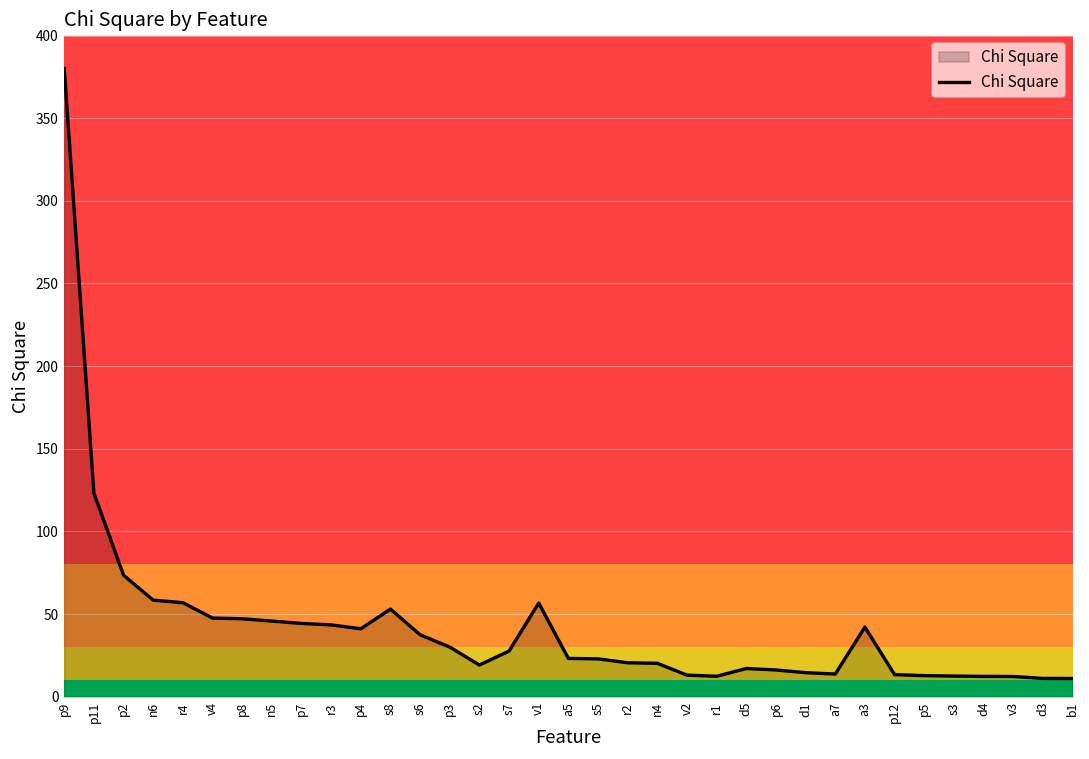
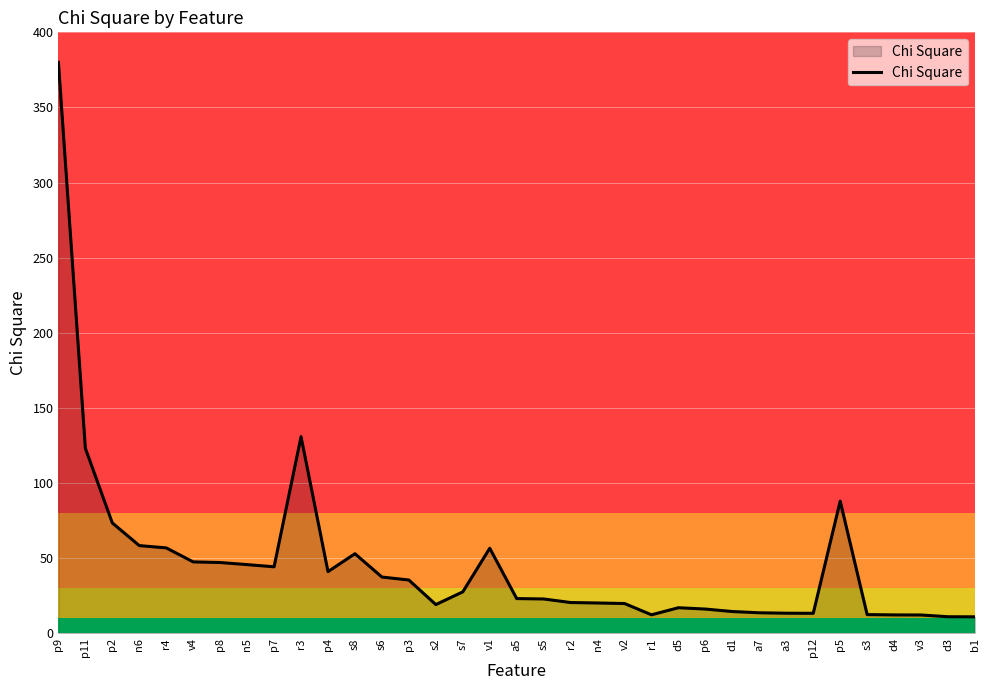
  {
    "p9": 380,
    "p11": 123,
    "p2": 73,
    "n6": 58,
    "r4": 57,
    "v4": 48,
    "p8": 47,
    "n5": 46,
    "p7": 44,
-   "r3": 43,
+   "r3": 131,
    "p4": 41,
    "s8": 53,
    "s6": 37,
-   "p3": 30,
+   "p3": 35,
    "s2": 19,
    "s7": 28,
    "v1": 57,
    "a5": 23,
    "s5": 23,
    "r2": 21,
    "n4": 20,
-   "v2": 13,
+   "v2": 20,
    "r1": 12,
    "d5": 17,
    "p6": 16,
    "d1": 15,
    "a7": 14,
-   "a3": 42,
+   "a3": 13,
    "p12": 13,
-   "p5": 13,
+   "p5": 88,
    "s3": 12,
    "d4": 12,
    "v3": 12,
    "d3": 11,
    "b1": 11
  }
